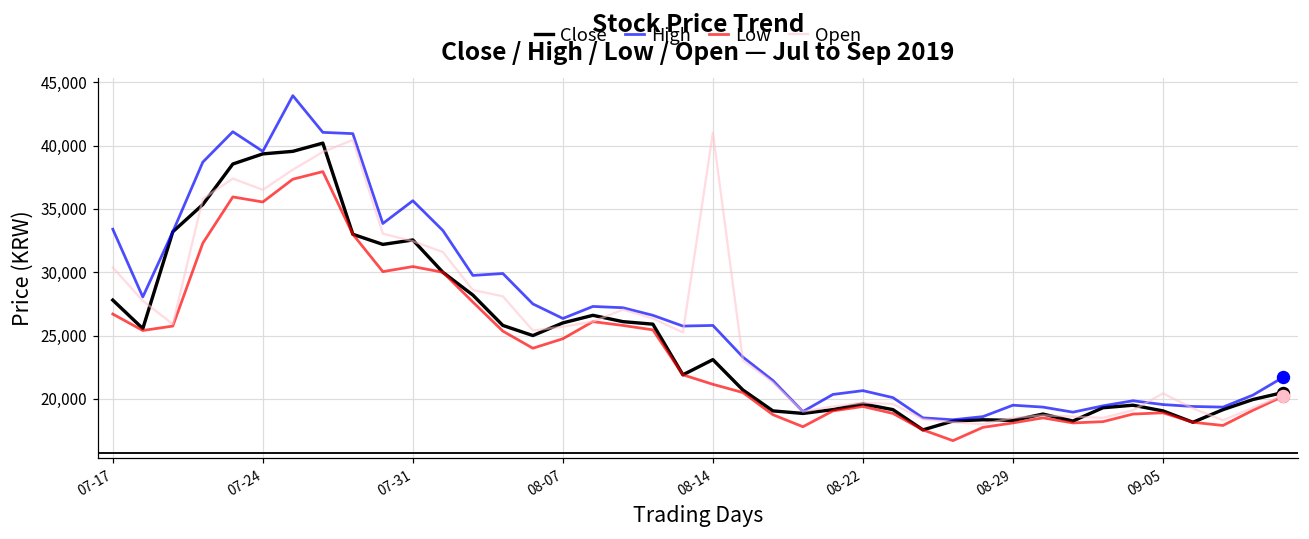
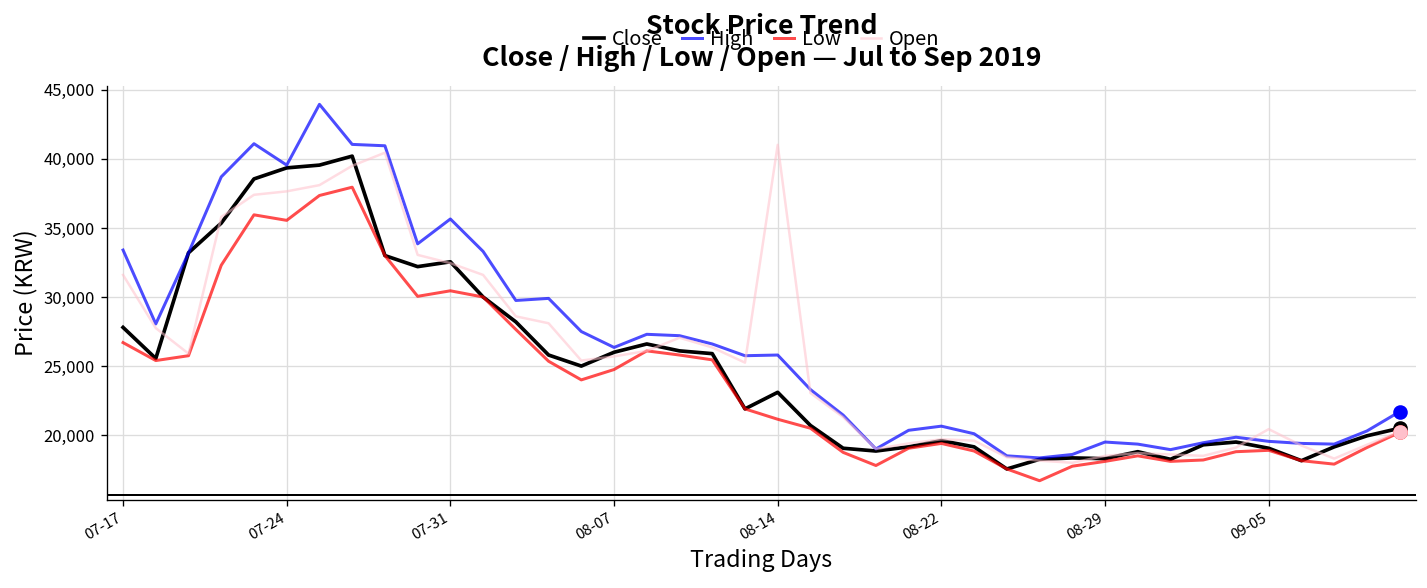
  {
    "Open": {
-     "07-17": "30,400",
-     "07-24": "36,500",
+     "07-17": "31,600",
+     "07-24": "37,700",
      "08-07": "25,700",
      "08-14": "41,000",
      "09-05": "20,400"
    }
  }
